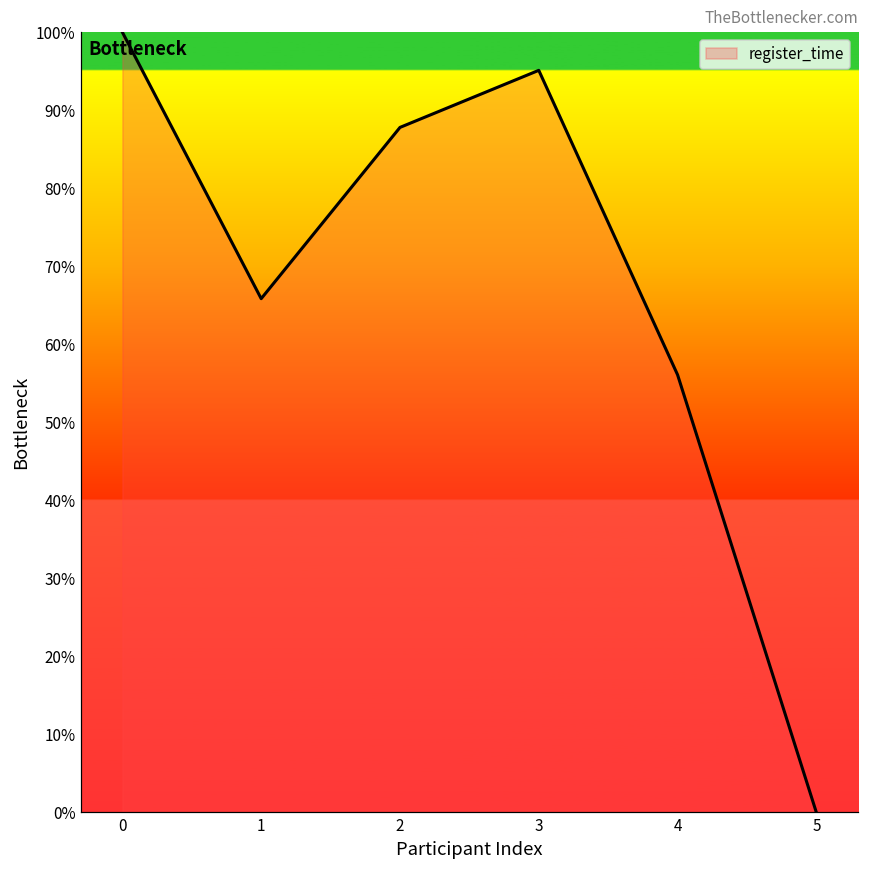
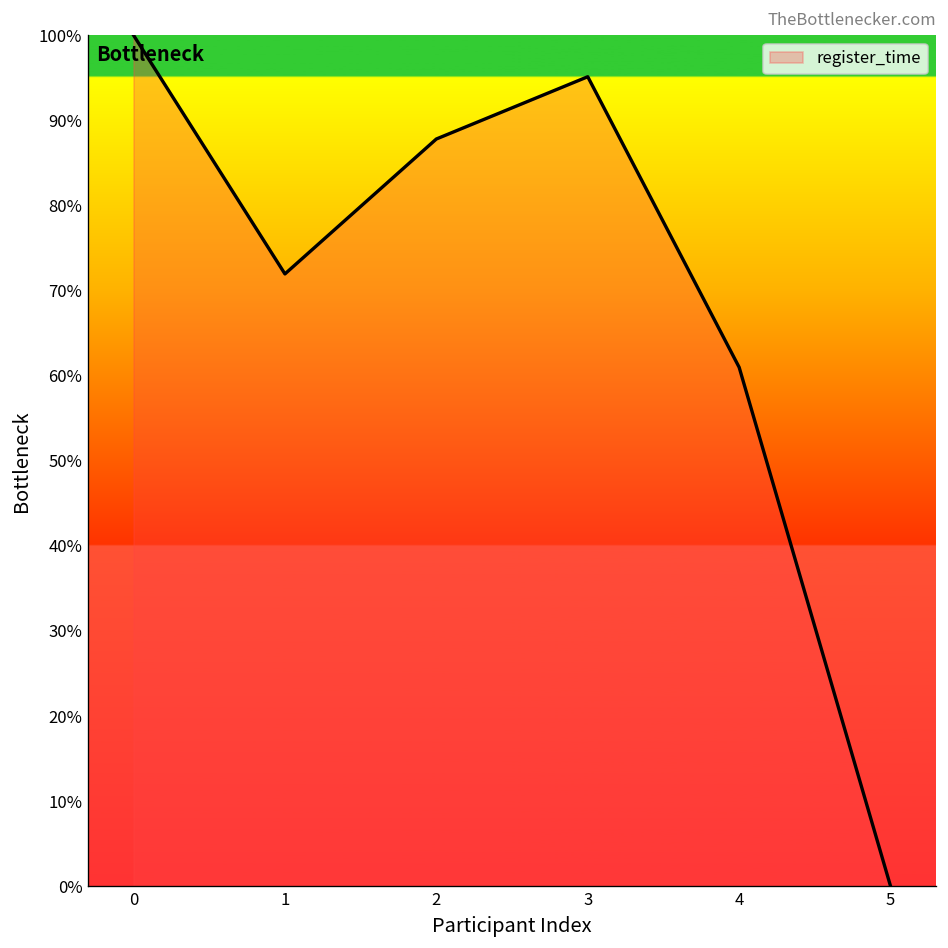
  {
    "0": "100%",
-   "1": "66%",
+   "1": "72%",
    "2": "88%",
    "3": "95%",
-   "4": "56%",
+   "4": "61%",
    "5": "0%"
  }
